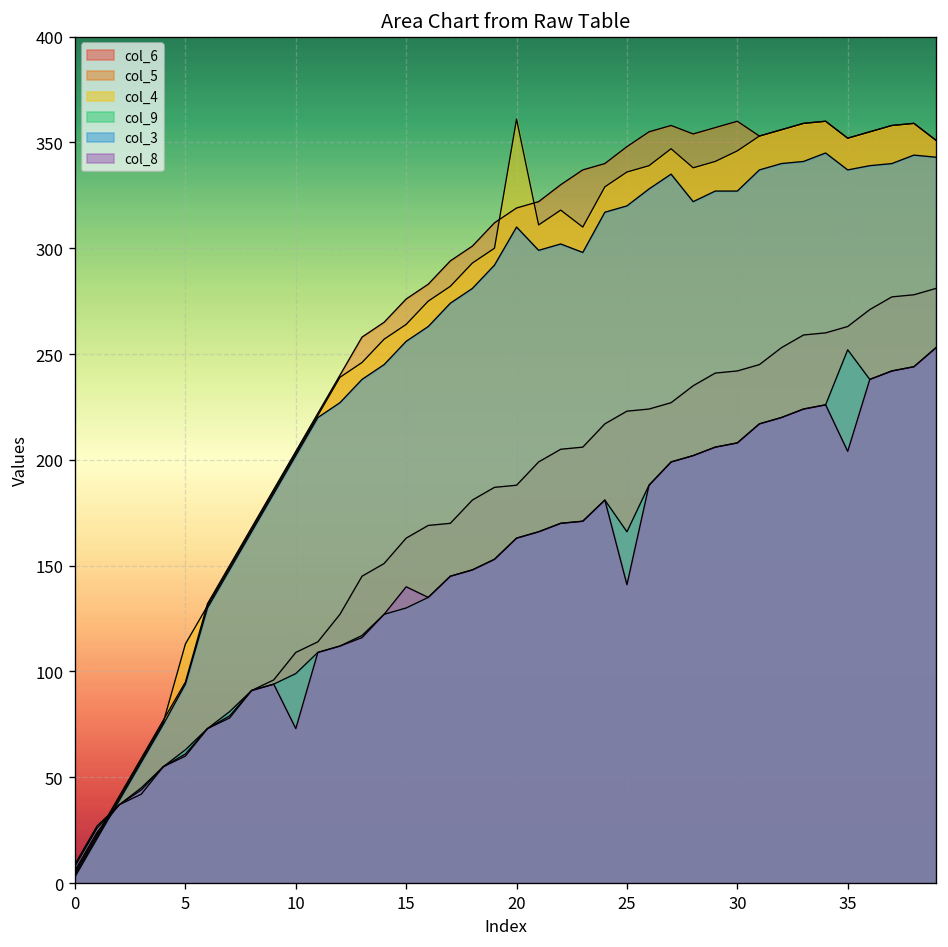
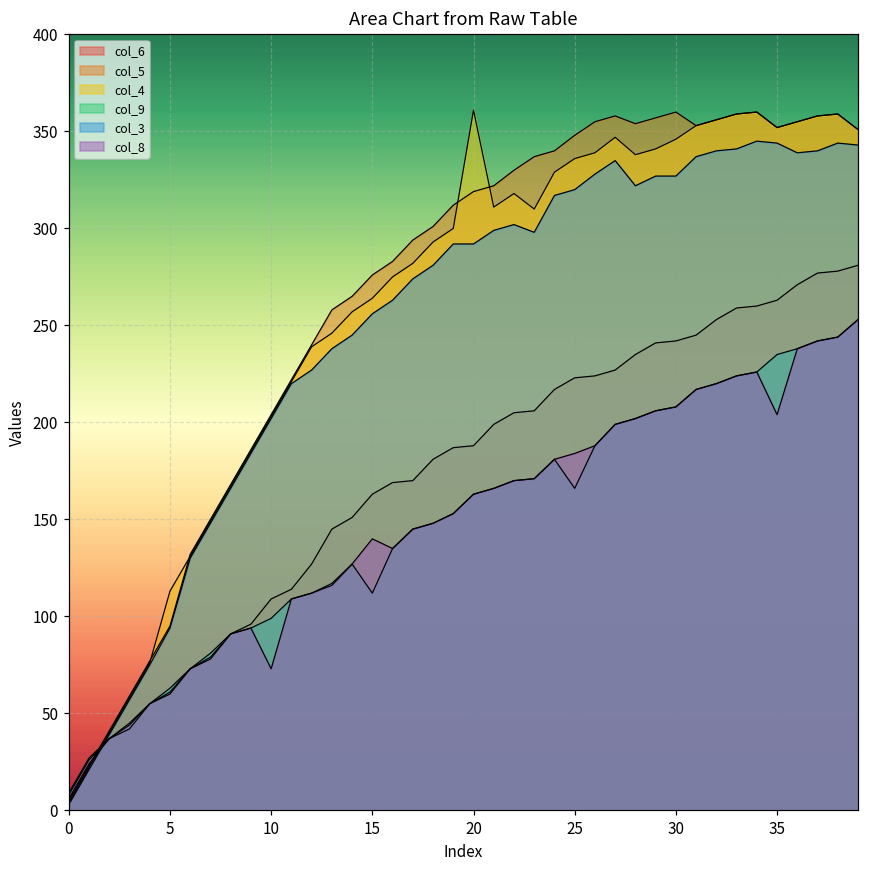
  {
    "col_9": {
      "5": 63,
      "10": 99,
-     "15": 130,
+     "15": 112,
      "25": 166,
-     "35": 252
+     "35": 235
    },
    "col_3": {
      "15": 256,
-     "20": 310,
+     "20": 292,
      "25": 320,
      "30": 327,
-     "35": 337
+     "35": 344
    },
    "col_8": {
      "10": 73,
      "15": 140,
-     "25": 141,
+     "25": 184,
      "35": 204
    }
  }
